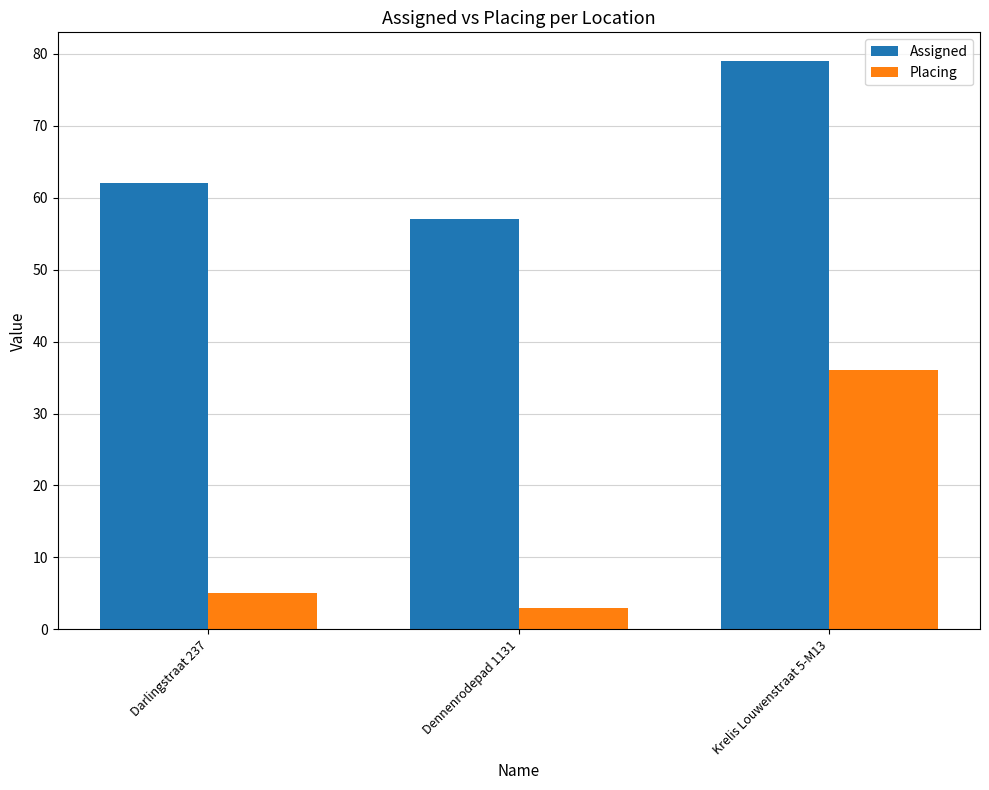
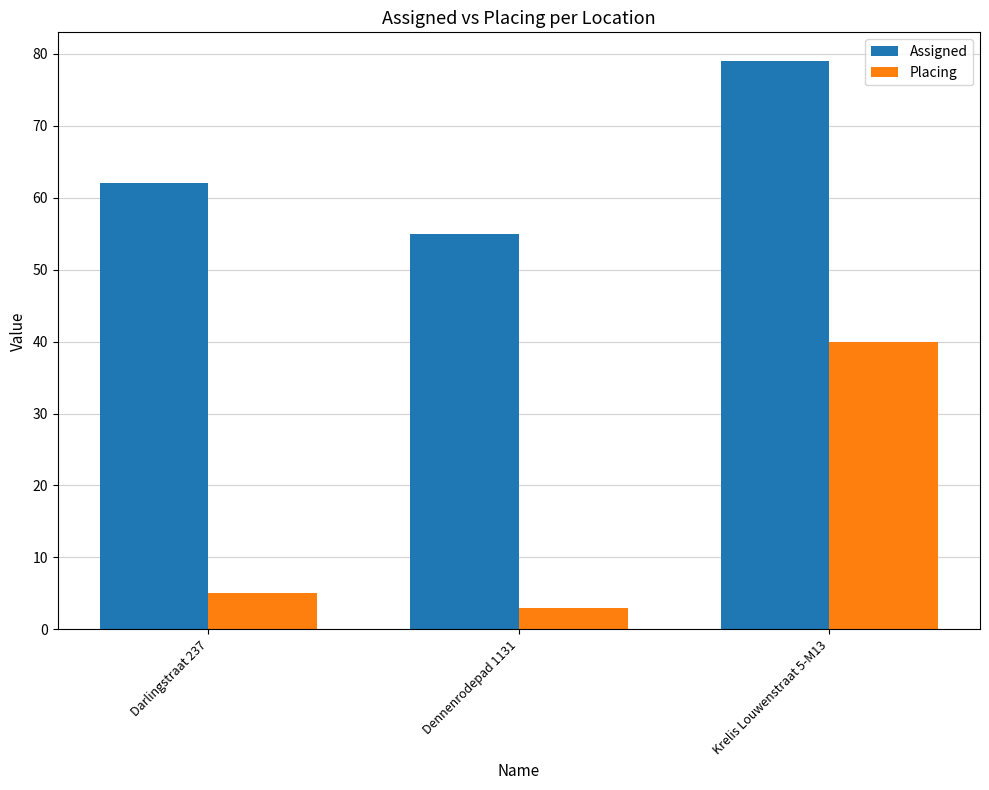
  {
    "Assigned": {
      "Darlingstraat 237": 62,
-     "Dennenrodepad 1131": 57,
+     "Dennenrodepad 1131": 55,
      "Krelis Louwenstraat 5-M13": 79
    },
    "Placing": {
      "Darlingstraat 237": 5,
      "Dennenrodepad 1131": 3,
-     "Krelis Louwenstraat 5-M13": 36
+     "Krelis Louwenstraat 5-M13": 40
    }
  }
